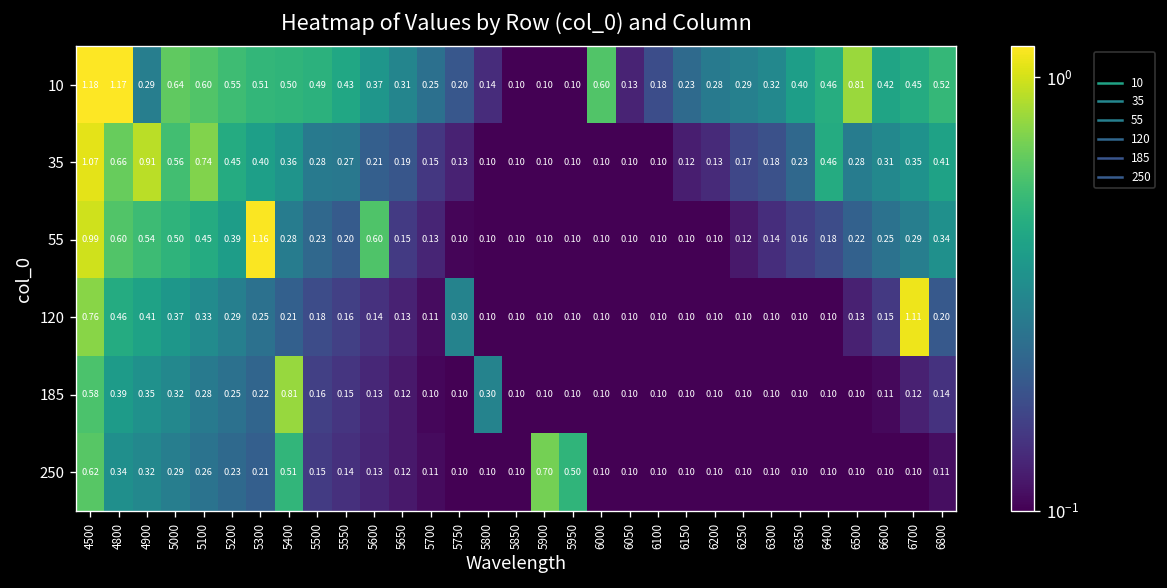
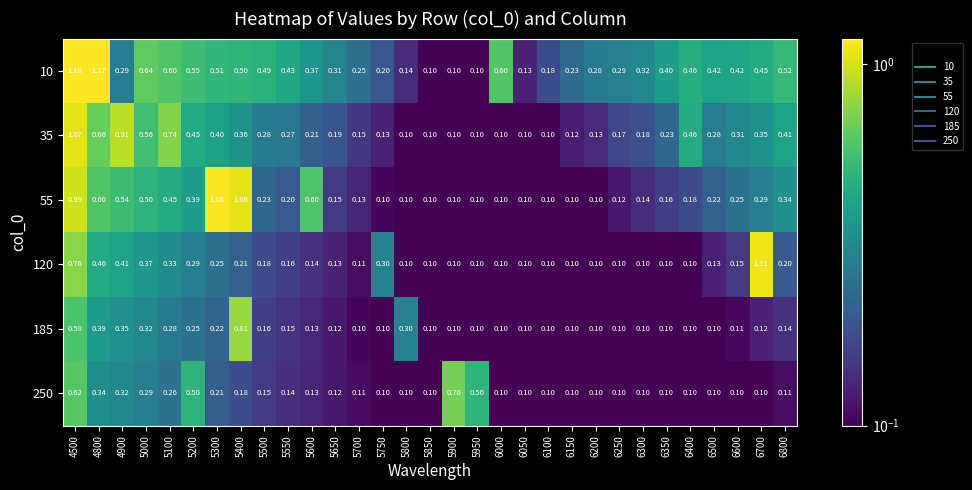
  {
    "10": {
      "4500": 1.18,
      "4800": 1.17,
      "4900": 0.29,
      "5000": 0.64,
      "5100": 0.60,
      "5200": 0.55,
      "5300": 0.51,
      "5400": 0.50,
      "5500": 0.49,
      "5550": 0.43,
      "5600": 0.37,
      "5650": 0.31,
      "5700": 0.25,
      "5750": 0.20,
      "5800": 0.14,
      "5850": 0.10,
      "5900": 0.10,
      "5950": 0.10,
      "6000": 0.60,
      "6050": 0.13,
      "6100": 0.18,
      "6150": 0.23,
      "6200": 0.28,
      "6250": 0.29,
      "6300": 0.32,
      "6350": 0.40,
      "6400": 0.46,
-     "6500": 0.81,
+     "6500": 0.42,
      "6600": 0.42,
      "6700": 0.45,
      "6800": 0.52
    },
    "35": {
      "4500": 1.07,
      "4800": 0.66,
      "4900": 0.91,
      "5000": 0.56,
      "5100": 0.74,
      "5200": 0.45,
      "5300": 0.40,
      "5400": 0.36,
      "5500": 0.28,
      "5550": 0.27,
      "5600": 0.21,
      "5650": 0.19,
      "5700": 0.15,
      "5750": 0.13,
      "5800": 0.10,
      "5850": 0.10,
      "5900": 0.10,
      "5950": 0.10,
      "6000": 0.10,
      "6050": 0.10,
      "6100": 0.10,
      "6150": 0.12,
      "6200": 0.13,
      "6250": 0.17,
      "6300": 0.18,
      "6350": 0.23,
      "6400": 0.46,
      "6500": 0.28,
      "6600": 0.31,
      "6700": 0.35,
      "6800": 0.41
    },
    "55": {
      "4500": 0.99,
      "4800": 0.60,
      "4900": 0.54,
      "5000": 0.50,
      "5100": 0.45,
      "5200": 0.39,
      "5300": 1.16,
-     "5400": 0.28,
+     "5400": 1.06,
      "5500": 0.23,
      "5550": 0.20,
      "5600": 0.60,
      "5650": 0.15,
      "5700": 0.13,
      "5750": 0.10,
      "5800": 0.10,
      "5850": 0.10,
      "5900": 0.10,
      "5950": 0.10,
      "6000": 0.10,
      "6050": 0.10,
      "6100": 0.10,
      "6150": 0.10,
      "6200": 0.10,
      "6250": 0.12,
      "6300": 0.14,
      "6350": 0.16,
      "6400": 0.18,
      "6500": 0.22,
      "6600": 0.25,
      "6700": 0.29,
      "6800": 0.34
    },
    "120": {
      "4500": 0.76,
      "4800": 0.46,
      "4900": 0.41,
      "5000": 0.37,
      "5100": 0.33,
      "5200": 0.29,
      "5300": 0.25,
      "5400": 0.21,
      "5500": 0.18,
      "5550": 0.16,
      "5600": 0.14,
      "5650": 0.13,
      "5700": 0.11,
      "5750": 0.30,
      "5800": 0.10,
      "5850": 0.10,
      "5900": 0.10,
      "5950": 0.10,
      "6000": 0.10,
      "6050": 0.10,
      "6100": 0.10,
      "6150": 0.10,
      "6200": 0.10,
      "6250": 0.10,
      "6300": 0.10,
      "6350": 0.10,
      "6400": 0.10,
      "6500": 0.13,
      "6600": 0.15,
      "6700": 1.11,
      "6800": 0.20
    },
    "185": {
      "4500": 0.58,
      "4800": 0.39,
      "4900": 0.35,
      "5000": 0.32,
      "5100": 0.28,
      "5200": 0.25,
      "5300": 0.22,
      "5400": 0.81,
      "5500": 0.16,
      "5550": 0.15,
      "5600": 0.13,
      "5650": 0.12,
      "5700": 0.10,
      "5750": 0.10,
      "5800": 0.30,
      "5850": 0.10,
      "5900": 0.10,
      "5950": 0.10,
      "6000": 0.10,
      "6050": 0.10,
      "6100": 0.10,
      "6150": 0.10,
      "6200": 0.10,
      "6250": 0.10,
      "6300": 0.10,
      "6350": 0.10,
      "6400": 0.10,
      "6500": 0.10,
      "6600": 0.11,
      "6700": 0.12,
      "6800": 0.14
    },
    "250": {
      "4500": 0.62,
      "4800": 0.34,
      "4900": 0.32,
      "5000": 0.29,
      "5100": 0.26,
-     "5200": 0.23,
+     "5200": 0.50,
      "5300": 0.21,
-     "5400": 0.51,
+     "5400": 0.18,
      "5500": 0.15,
      "5550": 0.14,
      "5600": 0.13,
      "5650": 0.12,
      "5700": 0.11,
      "5750": 0.10,
      "5800": 0.10,
      "5850": 0.10,
      "5900": 0.70,
      "5950": 0.50,
      "6000": 0.10,
      "6050": 0.10,
      "6100": 0.10,
      "6150": 0.10,
      "6200": 0.10,
      "6250": 0.10,
      "6300": 0.10,
      "6350": 0.10,
      "6400": 0.10,
      "6500": 0.10,
      "6600": 0.10,
      "6700": 0.10,
      "6800": 0.11
    }
  }
